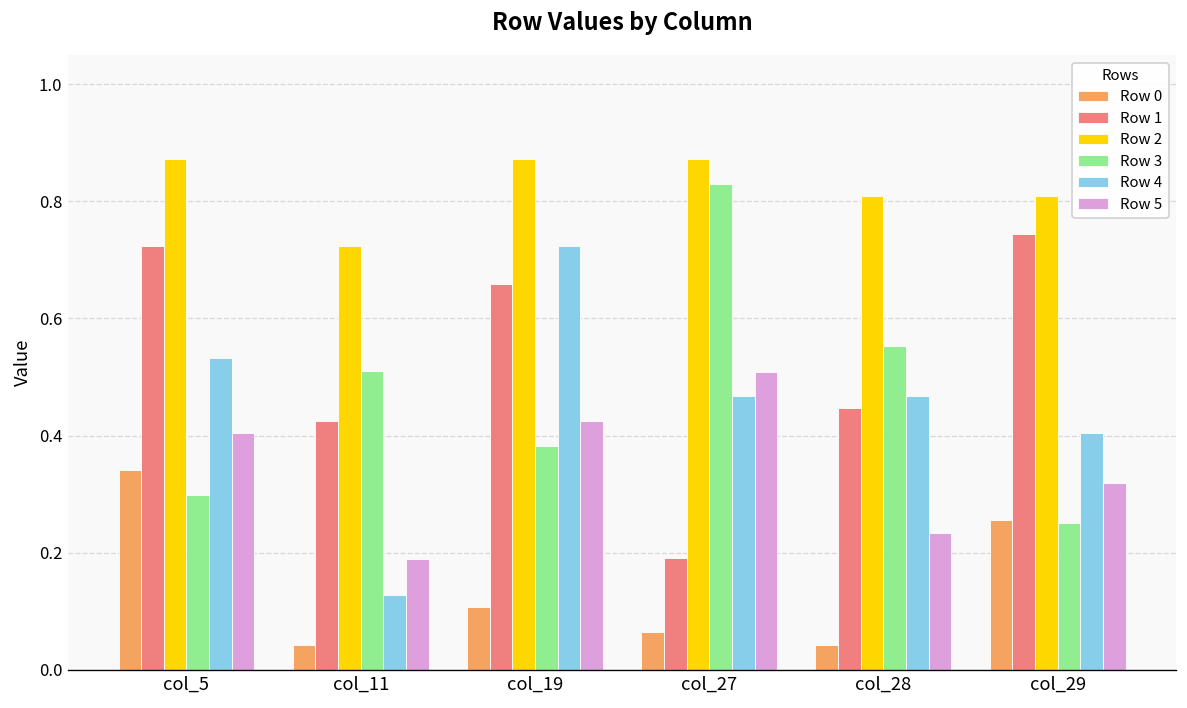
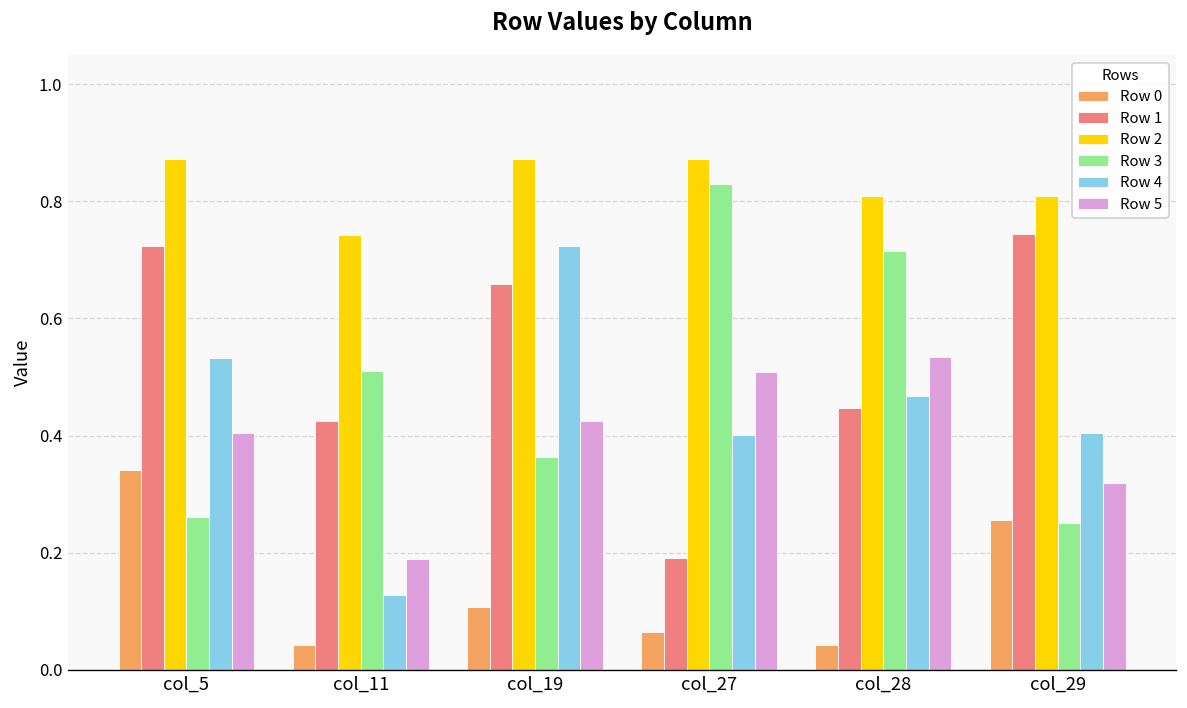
  {
    "Row 2": {
      "col_5": 0.87,
-     "col_11": 0.72,
+     "col_11": 0.74,
      "col_19": 0.87,
      "col_27": 0.87,
      "col_28": 0.81,
      "col_29": 0.81
    },
    "Row 3": {
-     "col_5": 0.30,
+     "col_5": 0.26,
      "col_11": 0.51,
-     "col_19": 0.38,
+     "col_19": 0.36,
      "col_27": 0.83,
-     "col_28": 0.55,
+     "col_28": 0.72,
      "col_29": 0.25
    },
    "Row 4": {
      "col_5": 0.53,
      "col_11": 0.13,
      "col_19": 0.72,
-     "col_27": 0.47,
+     "col_27": 0.40,
      "col_28": 0.47,
      "col_29": 0.40
    },
    "Row 5": {
      "col_5": 0.40,
      "col_11": 0.19,
      "col_19": 0.43,
      "col_27": 0.51,
-     "col_28": 0.23,
+     "col_28": 0.53,
      "col_29": 0.32
    }
  }
